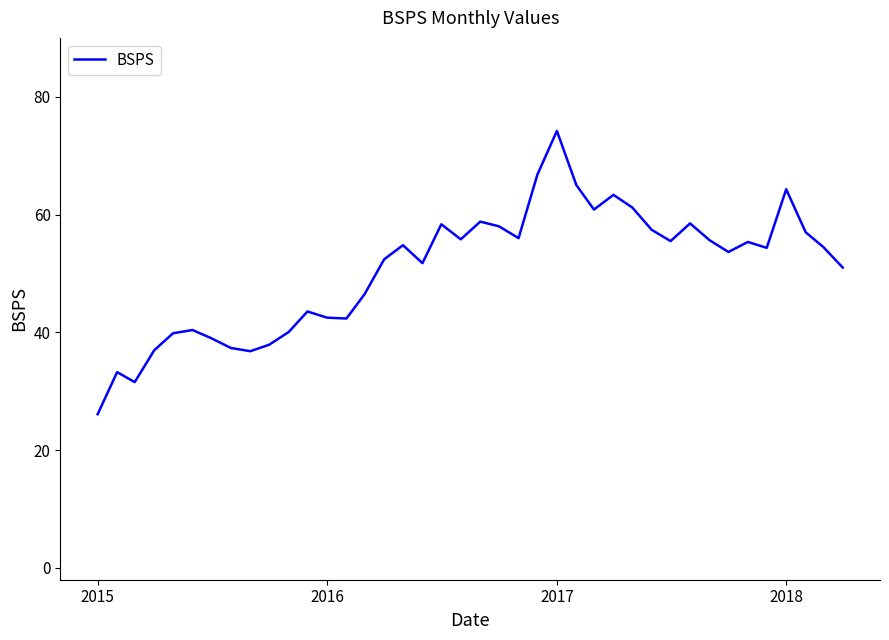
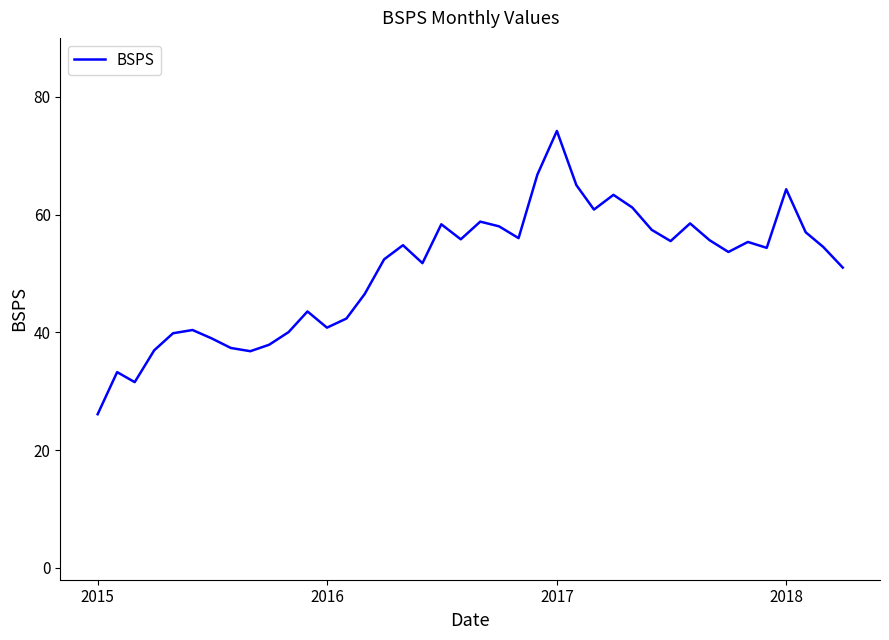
  {
    "2015": 26,
-   "2016": 43,
+   "2016": 41,
    "2017": 74,
    "2018": 64
  }
